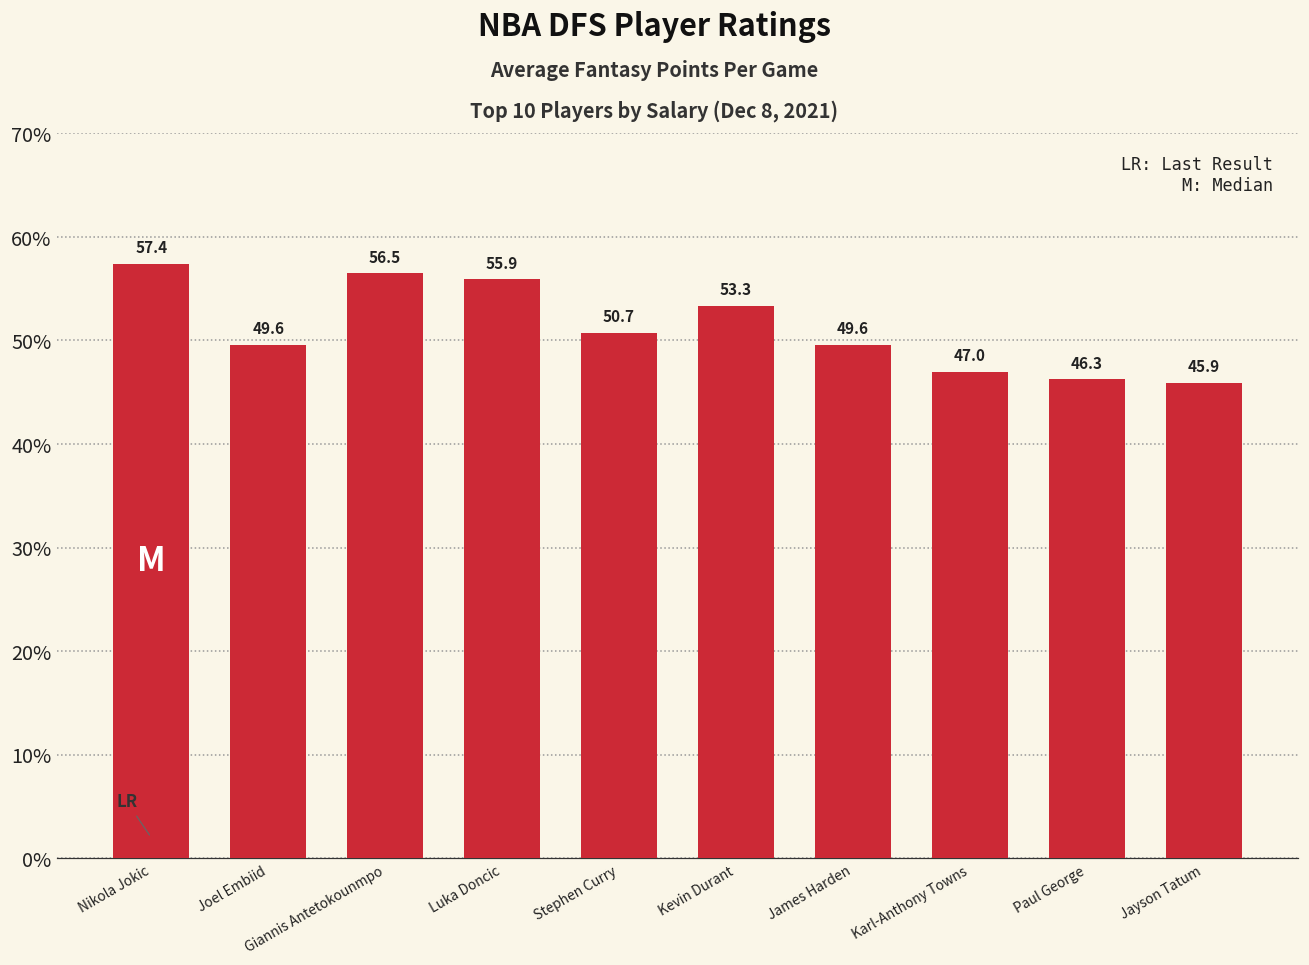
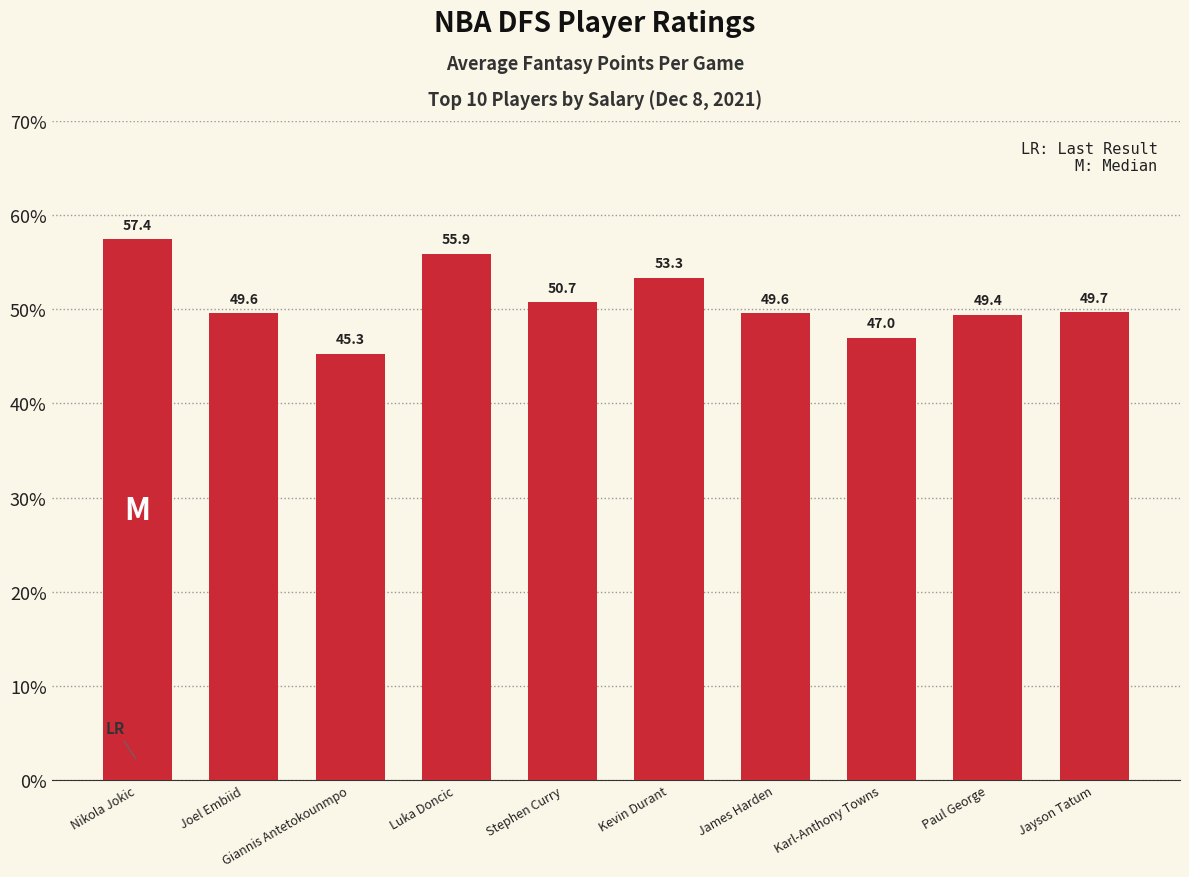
  {
    "Nikola Jokic": 57.4,
    "Joel Embiid": 49.6,
-   "Giannis Antetokounmpo": 56.5,
+   "Giannis Antetokounmpo": 45.3,
    "Luka Doncic": 55.9,
    "Stephen Curry": 50.7,
    "Kevin Durant": 53.3,
    "James Harden": 49.6,
    "Karl-Anthony Towns": 47.0,
-   "Paul George": 46.3,
-   "Jayson Tatum": 45.9
+   "Paul George": 49.4,
+   "Jayson Tatum": 49.7
  }
